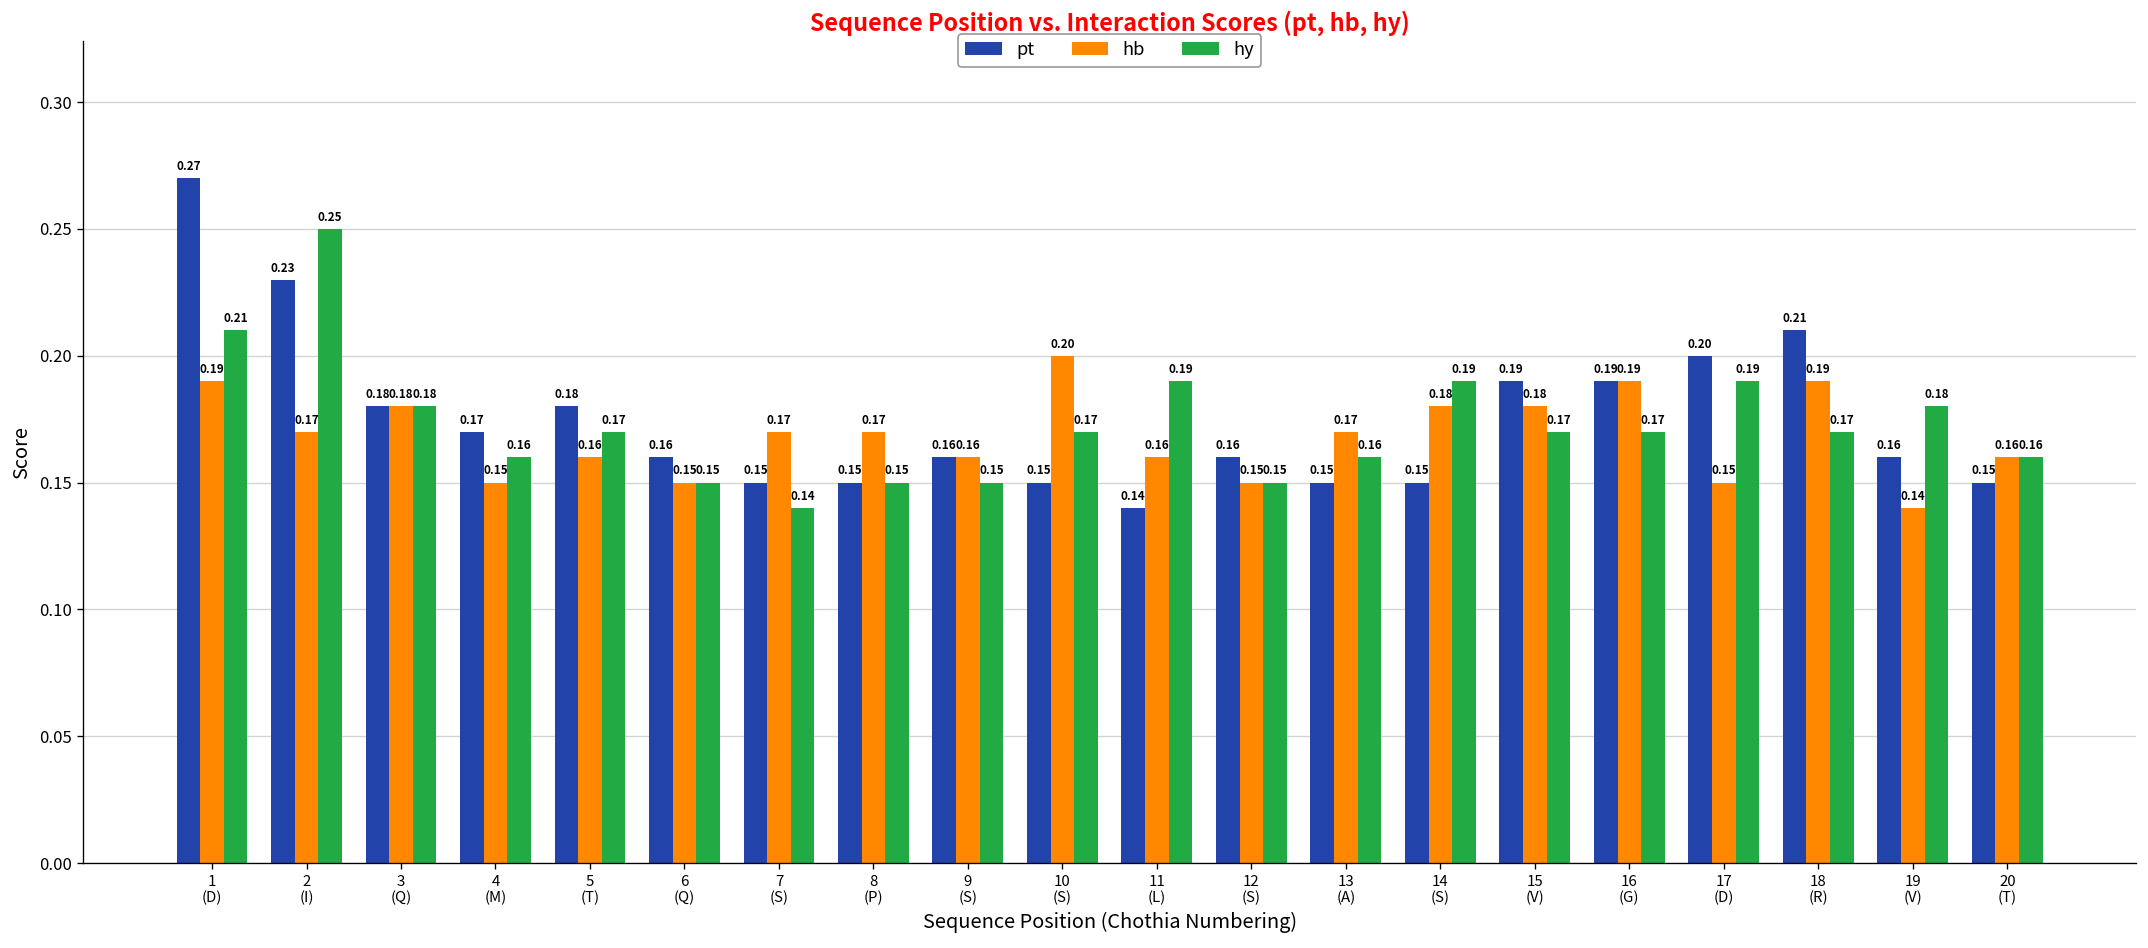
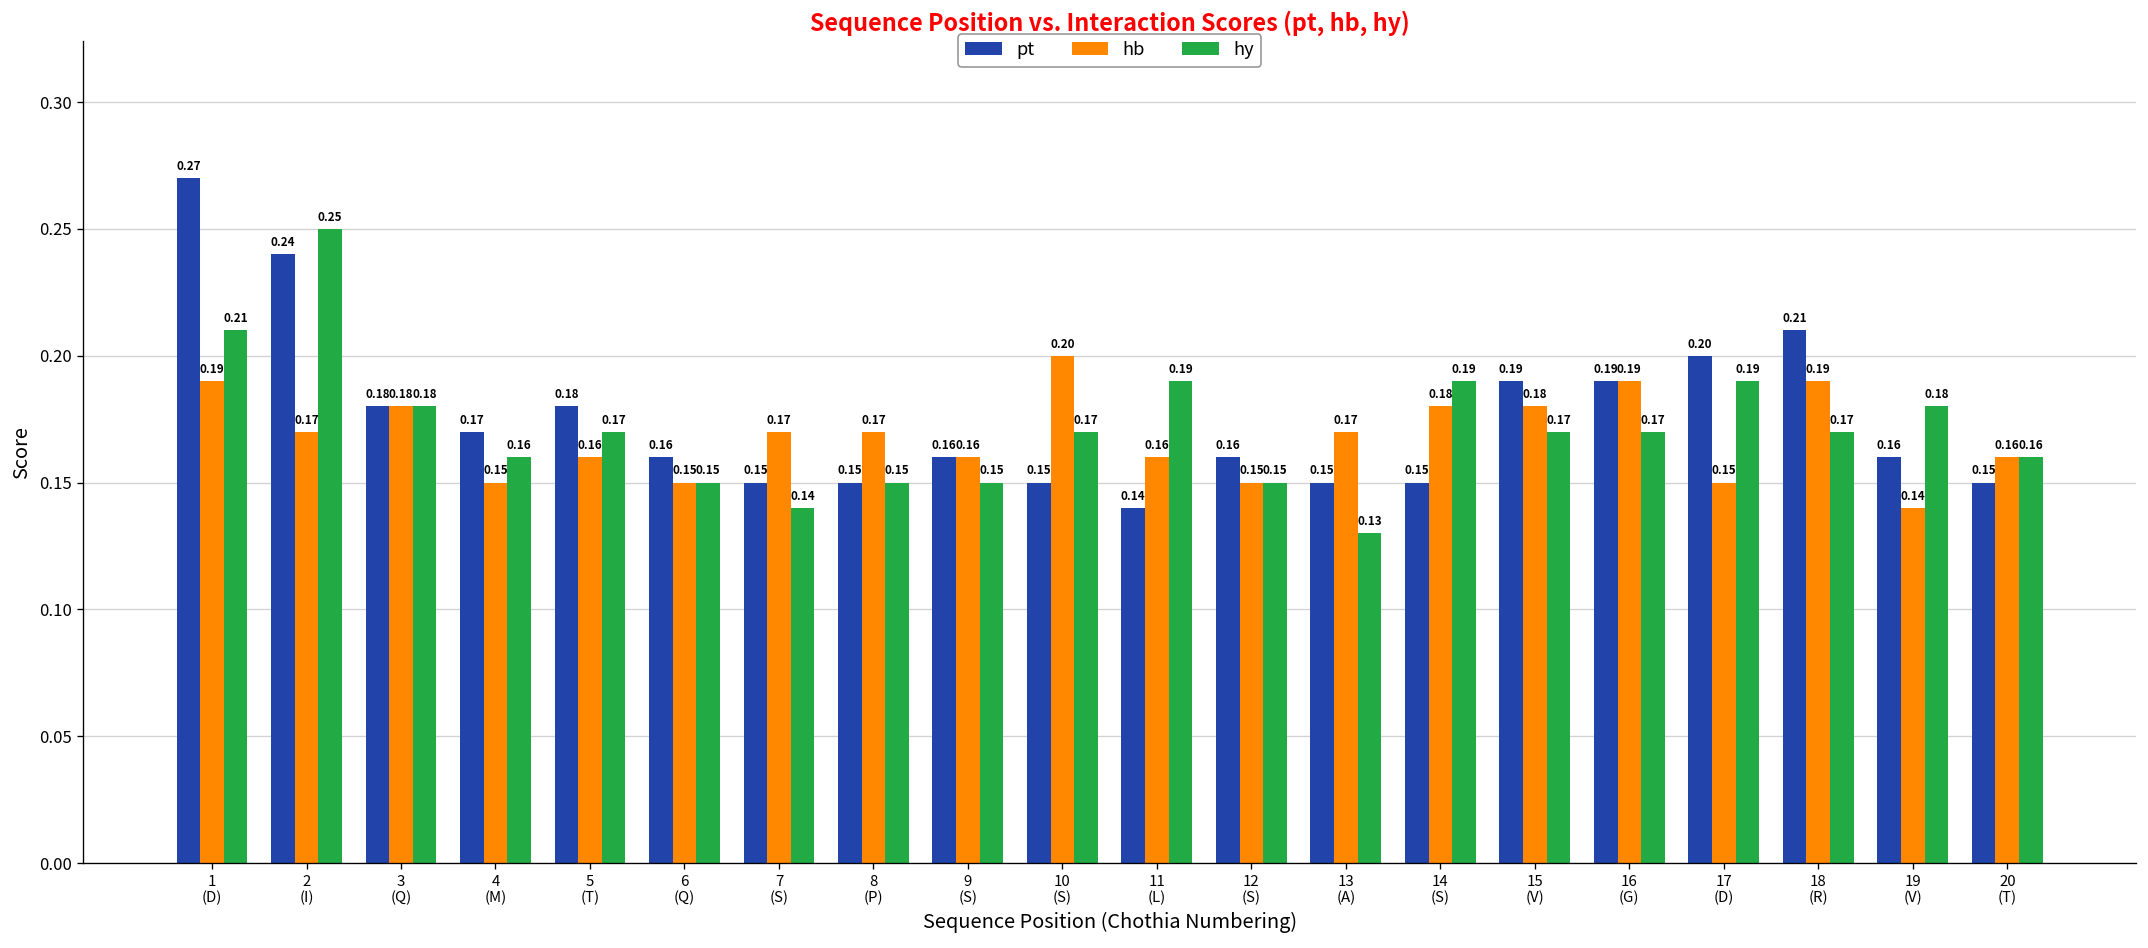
  {
    "pt": {
      "1 (D)": 0.27,
-     "2 (I)": 0.23,
+     "2 (I)": 0.24,
      "3 (Q)": 0.18,
      "4 (M)": 0.17,
      "5 (T)": 0.18,
      "6 (Q)": 0.16,
      "7 (S)": 0.15,
      "8 (P)": 0.15,
      "9 (S)": 0.16,
      "10 (S)": 0.15,
      "11 (L)": 0.14,
      "12 (S)": 0.16,
      "13 (A)": 0.15,
      "14 (S)": 0.15,
      "15 (V)": 0.19,
      "16 (G)": 0.19,
      "17 (D)": 0.20,
      "18 (R)": 0.21,
      "19 (V)": 0.16,
      "20 (T)": 0.15
    },
    "hb": {
      "1 (D)": 0.19,
      "2 (I)": 0.17,
      "3 (Q)": 0.18,
      "4 (M)": 0.15,
      "5 (T)": 0.16,
      "6 (Q)": 0.15,
      "7 (S)": 0.17,
      "8 (P)": 0.17,
      "9 (S)": 0.16,
      "10 (S)": 0.20,
      "11 (L)": 0.16,
      "12 (S)": 0.15,
      "13 (A)": 0.17,
      "14 (S)": 0.18,
      "15 (V)": 0.18,
      "16 (G)": 0.19,
      "17 (D)": 0.15,
      "18 (R)": 0.19,
      "19 (V)": 0.14,
      "20 (T)": 0.16
    },
    "hy": {
      "1 (D)": 0.21,
      "2 (I)": 0.25,
      "3 (Q)": 0.18,
      "4 (M)": 0.16,
      "5 (T)": 0.17,
      "6 (Q)": 0.15,
      "7 (S)": 0.14,
      "8 (P)": 0.15,
      "9 (S)": 0.15,
      "10 (S)": 0.17,
      "11 (L)": 0.19,
      "12 (S)": 0.15,
-     "13 (A)": 0.16,
+     "13 (A)": 0.13,
      "14 (S)": 0.19,
      "15 (V)": 0.17,
      "16 (G)": 0.17,
      "17 (D)": 0.19,
      "18 (R)": 0.17,
      "19 (V)": 0.18,
      "20 (T)": 0.16
    }
  }
